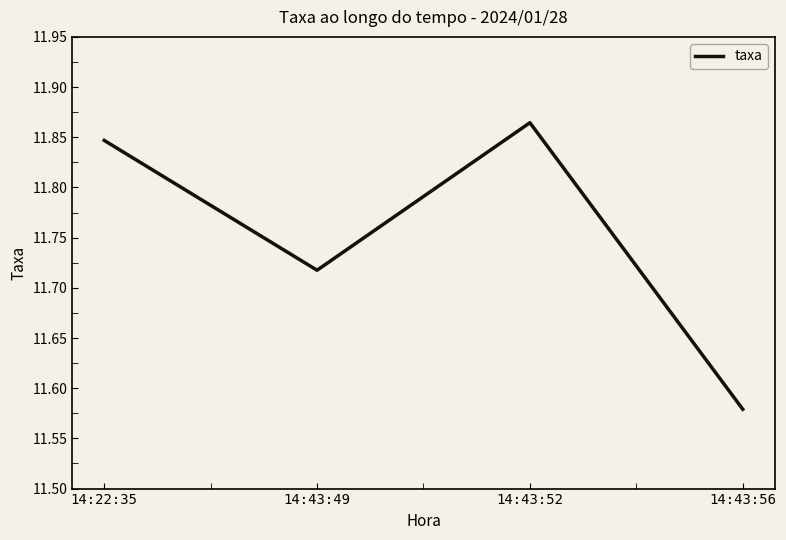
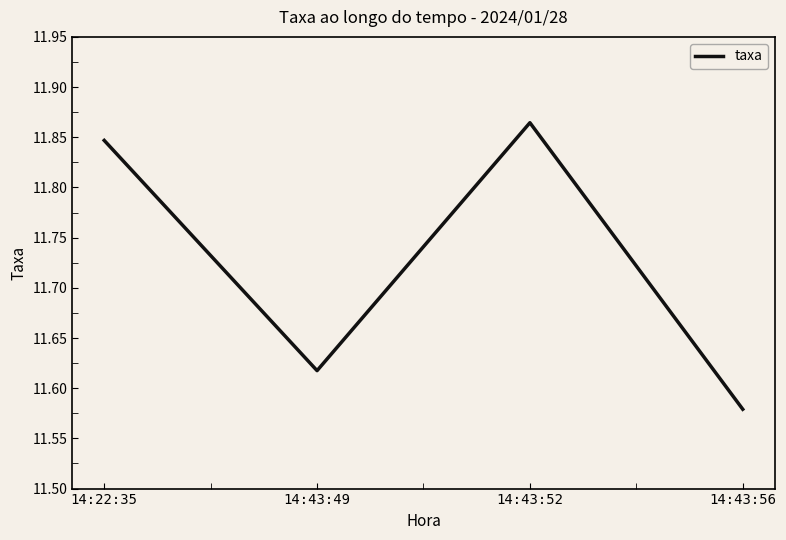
  {
    "14:22:35": 11.847,
-   "14:43:49": 11.718,
+   "14:43:49": 11.618,
    "14:43:52": 11.864,
    "14:43:56": 11.579
  }
